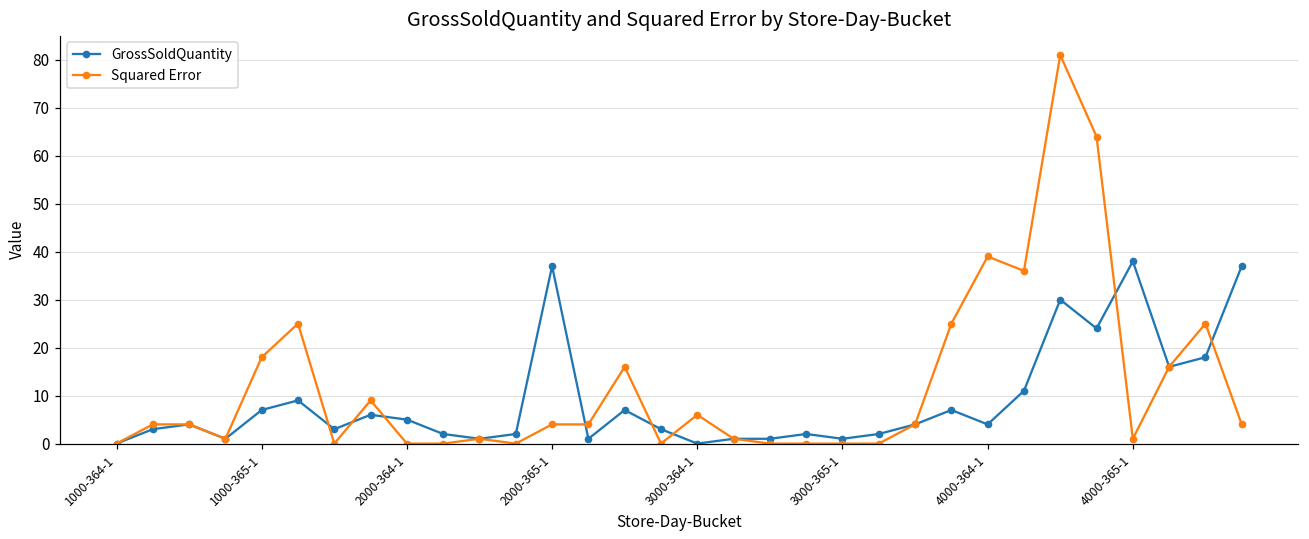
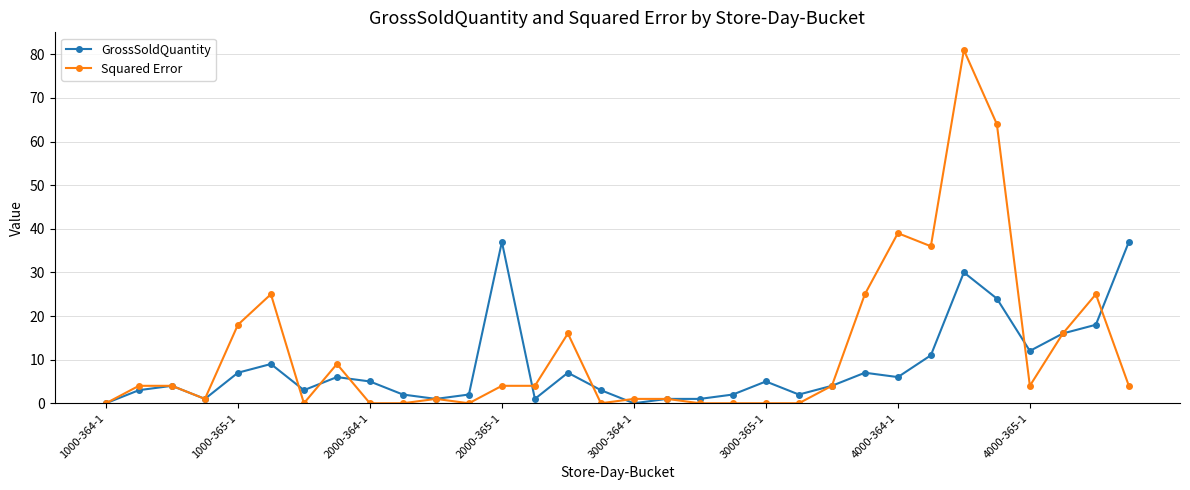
  {
    "GrossSoldQuantity": {
      "1000-365-1": 7,
      "2000-364-1": 5,
      "2000-365-1": 37,
      "3000-364-1": 0,
-     "3000-365-1": 1,
-     "4000-364-1": 4,
-     "4000-365-1": 38
+     "3000-365-1": 5,
+     "4000-364-1": 6,
+     "4000-365-1": 12
    },
    "Squared Error": {
      "1000-365-1": 18,
      "2000-364-1": 0,
      "2000-365-1": 4,
-     "3000-364-1": 6,
+     "3000-364-1": 1,
      "3000-365-1": 0,
      "4000-364-1": 39,
-     "4000-365-1": 1
+     "4000-365-1": 4
    }
  }
